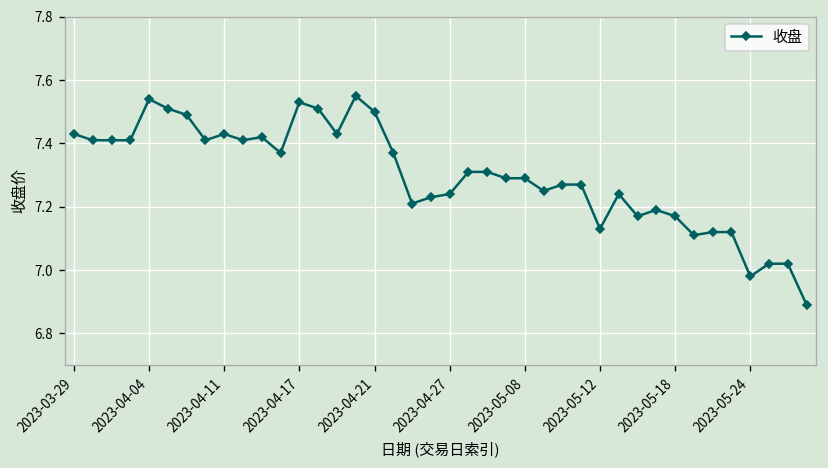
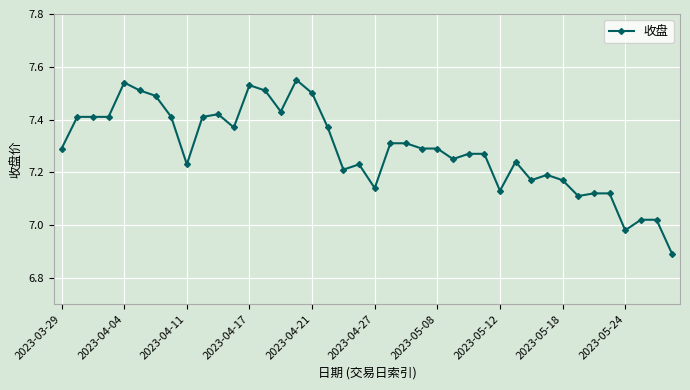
  {
-   "2023-03-29": 7.43,
+   "2023-03-29": 7.29,
    "2023-04-04": 7.54,
-   "2023-04-11": 7.43,
+   "2023-04-11": 7.23,
    "2023-04-17": 7.53,
    "2023-04-21": 7.50,
-   "2023-04-27": 7.24,
+   "2023-04-27": 7.14,
    "2023-05-08": 7.29,
    "2023-05-12": 7.13,
    "2023-05-18": 7.17,
    "2023-05-24": 6.98
  }
